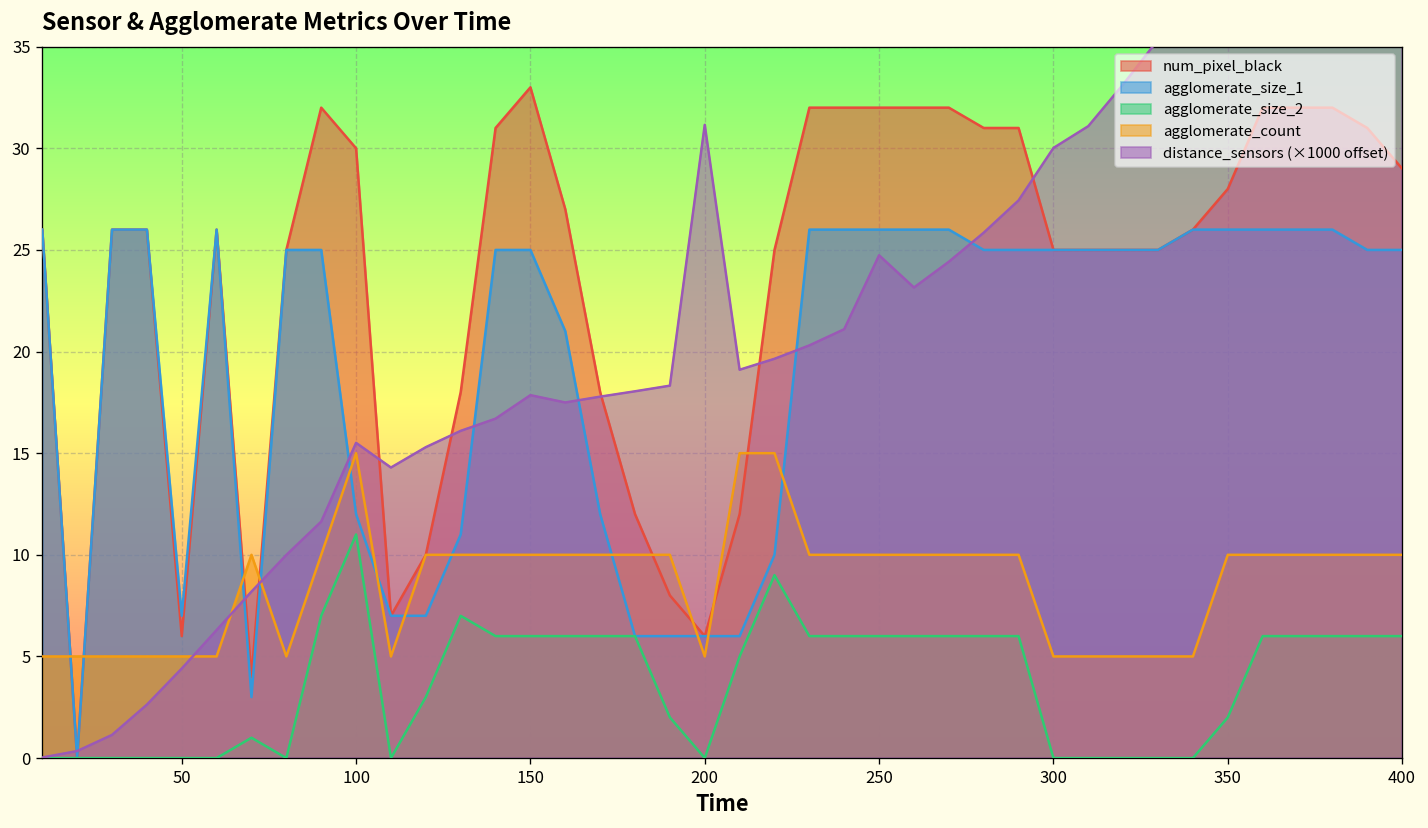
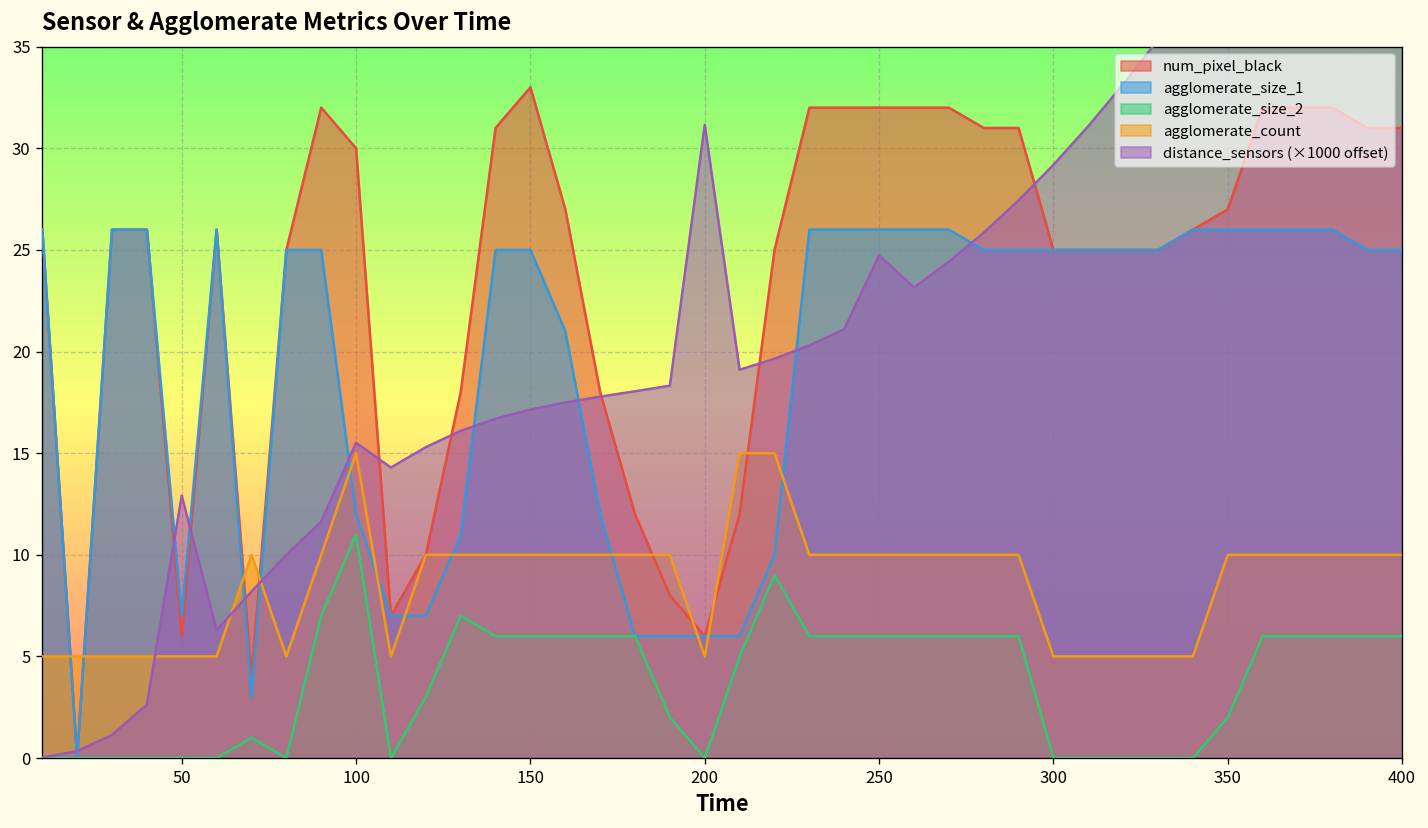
  {
    "num_pixel_black": {
      "50": 6,
      "100": 30,
      "150": 33,
      "250": 32,
-     "350": 28,
-     "400": 29
+     "350": 27,
+     "400": 31
    },
    "agglomerate_size_1": {
      "50": 7.0,
      "100": 12.0,
      "150": 25.0,
      "250": 26.0,
      "350": 26.0,
      "400": 25.0
    },
    "agglomerate_size_2": {
      "50": 0.0,
      "100": 11.0,
      "150": 6.0,
      "200": 0.0,
      "250": 6.0,
      "300": 0.0,
      "350": 2.0,
      "400": 6.0
    },
    "agglomerate_count": {
      "50": 5.0,
      "100": 15.0,
      "150": 10.0,
      "200": 5.0,
      "250": 10.0,
      "300": 5.0,
      "350": 10.0,
      "400": 10.0
    },
    "distance_sensors (×1000 offset)": {
-     "50": 4.4,
+     "50": 12.9,
      "100": 15.5,
-     "150": 17.9,
+     "150": 17.1,
      "200": 31.2,
      "250": 24.7,
-     "300": 30.0
+     "300": 29.2
    }
  }
